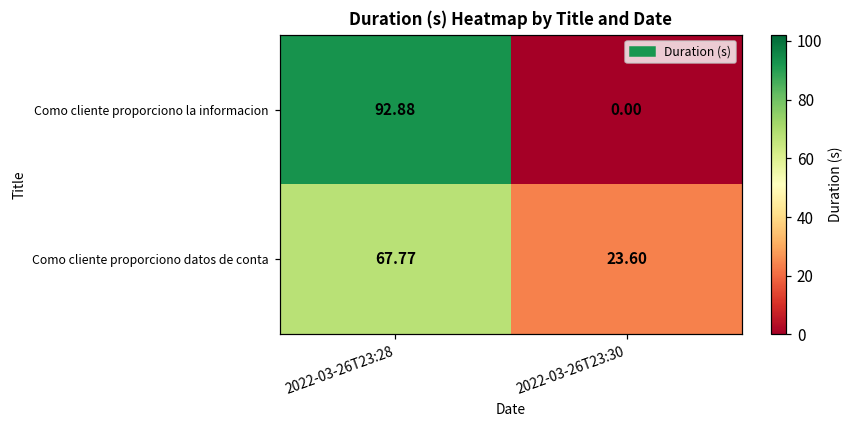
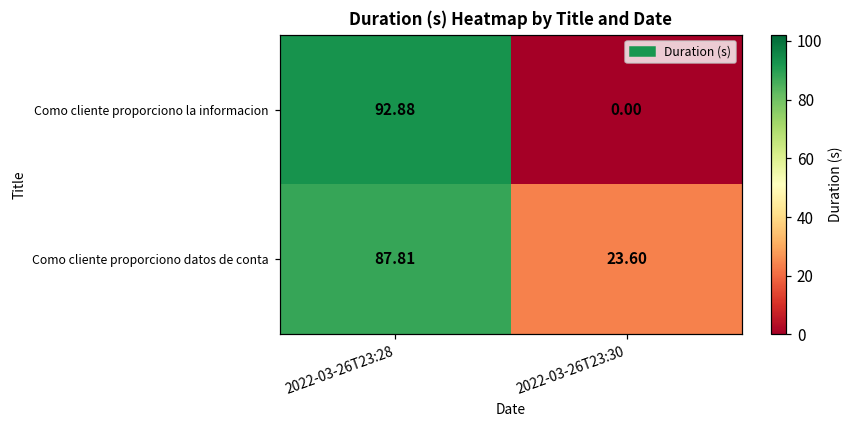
  {
    "Como cliente proporciono la informacion": {
      "2022-03-26T23:28": 92.88,
      "2022-03-26T23:30": 0.00
    },
    "Como cliente proporciono datos de conta": {
-     "2022-03-26T23:28": 67.77,
+     "2022-03-26T23:28": 87.81,
      "2022-03-26T23:30": 23.60
    }
  }
